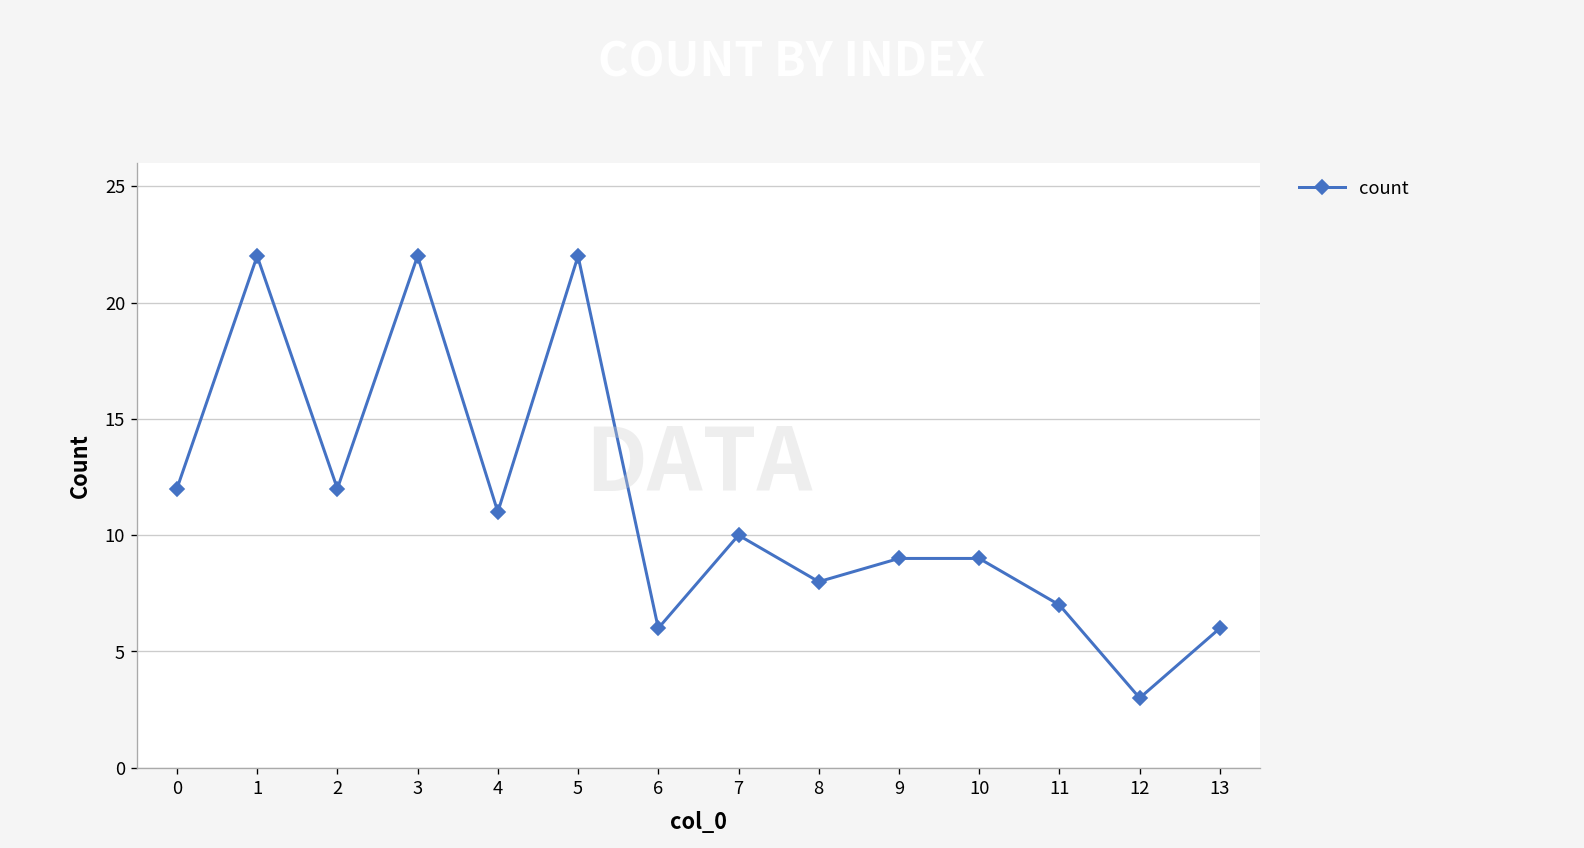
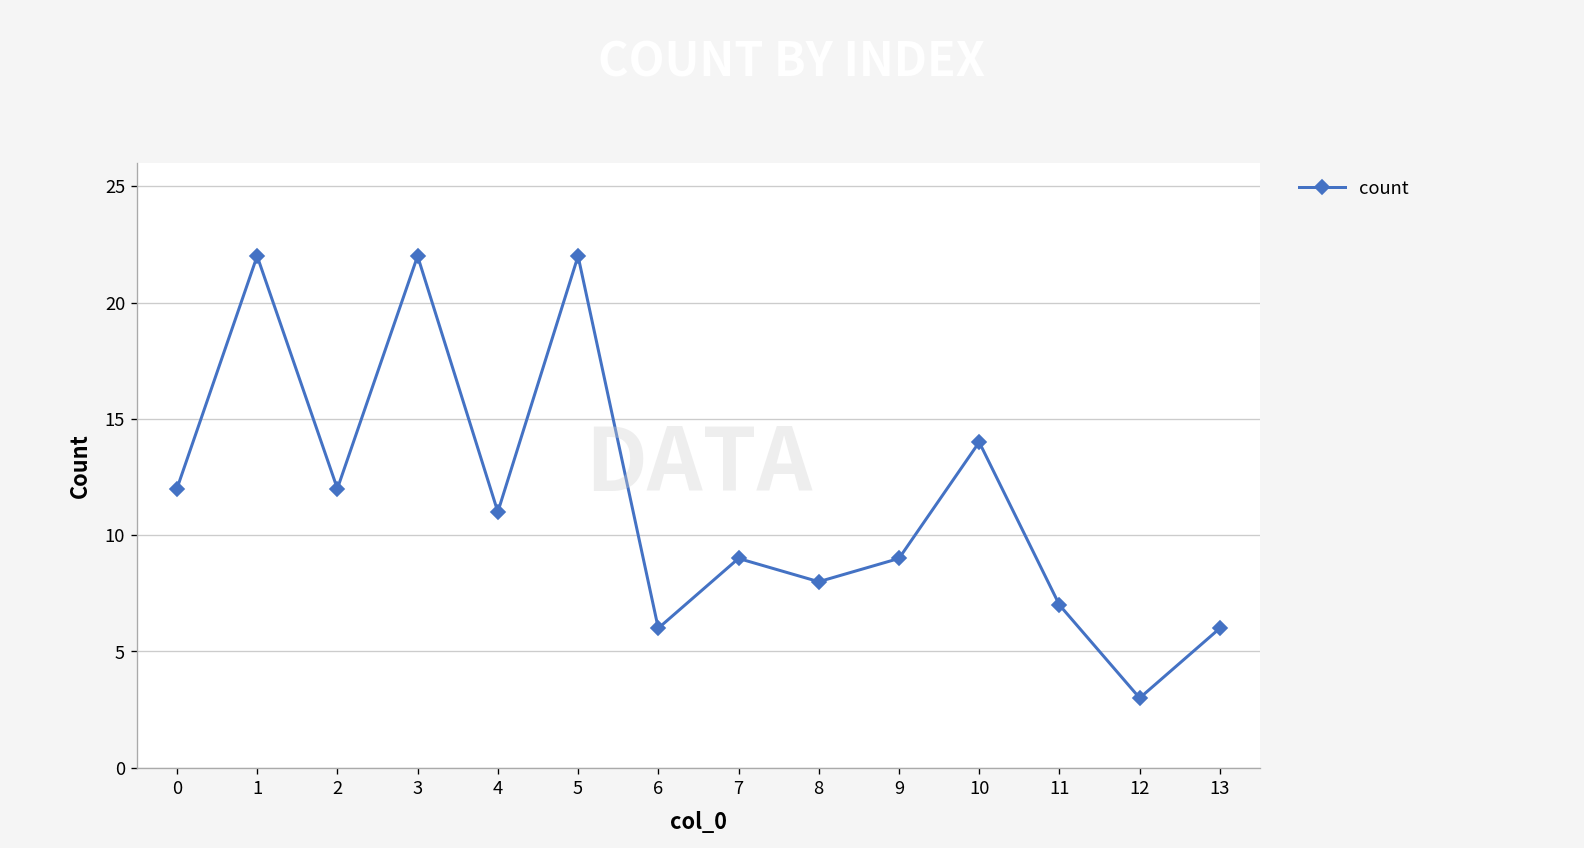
  {
    "0": 12,
    "1": 22,
    "2": 12,
    "3": 22,
    "4": 11,
    "5": 22,
    "6": 6,
-   "7": 10,
+   "7": 9,
    "8": 8,
    "9": 9,
-   "10": 9,
+   "10": 14,
    "11": 7,
    "12": 3,
    "13": 6
  }
